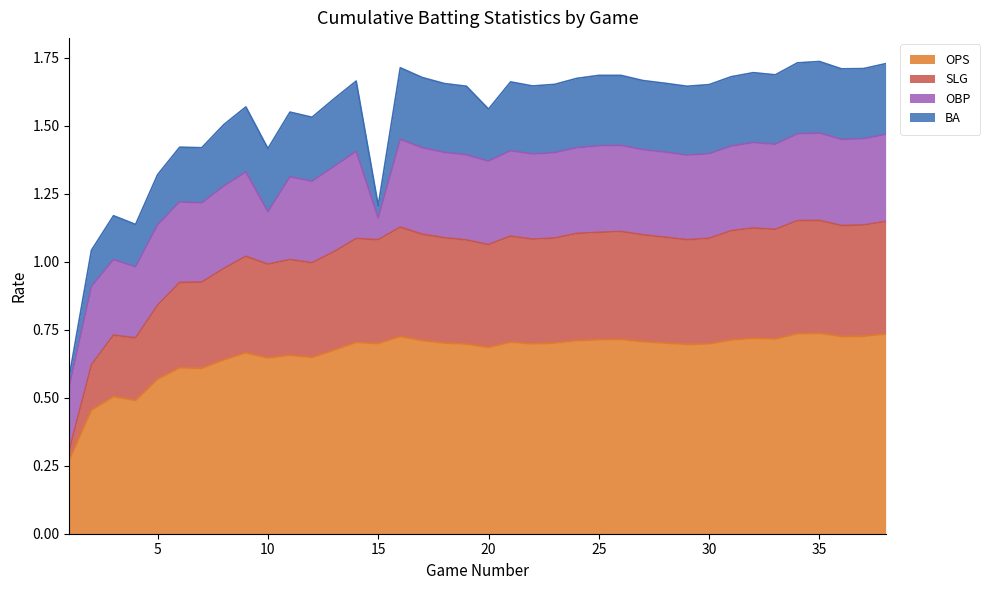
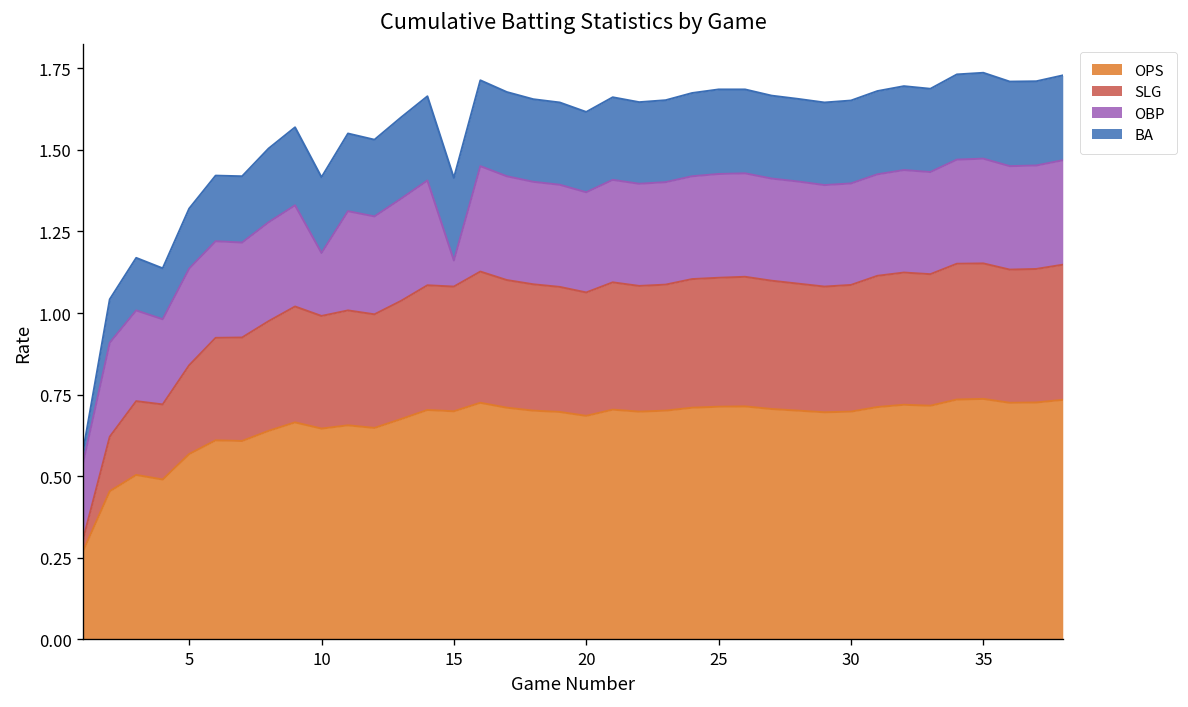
  {
    "OBP": {
      "5": 0.30,
      "10": 0.19,
      "15": 0.08,
      "20": 0.31,
      "25": 0.32,
      "30": 0.31,
      "35": 0.32
    },
    "BA": {
      "5": 0.18,
      "10": 0.23,
-     "15": 0.04,
-     "20": 0.19,
+     "15": 0.25,
+     "20": 0.25,
      "25": 0.26,
      "30": 0.25,
      "35": 0.26
    }
  }
